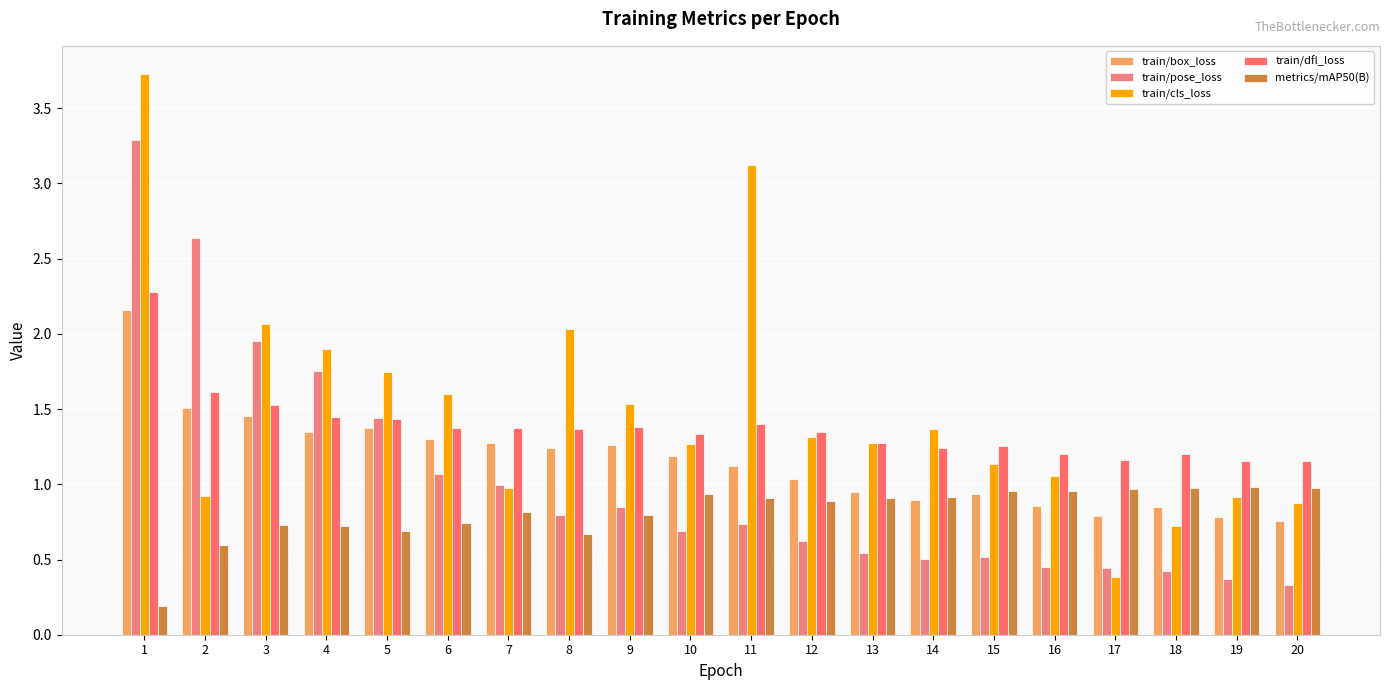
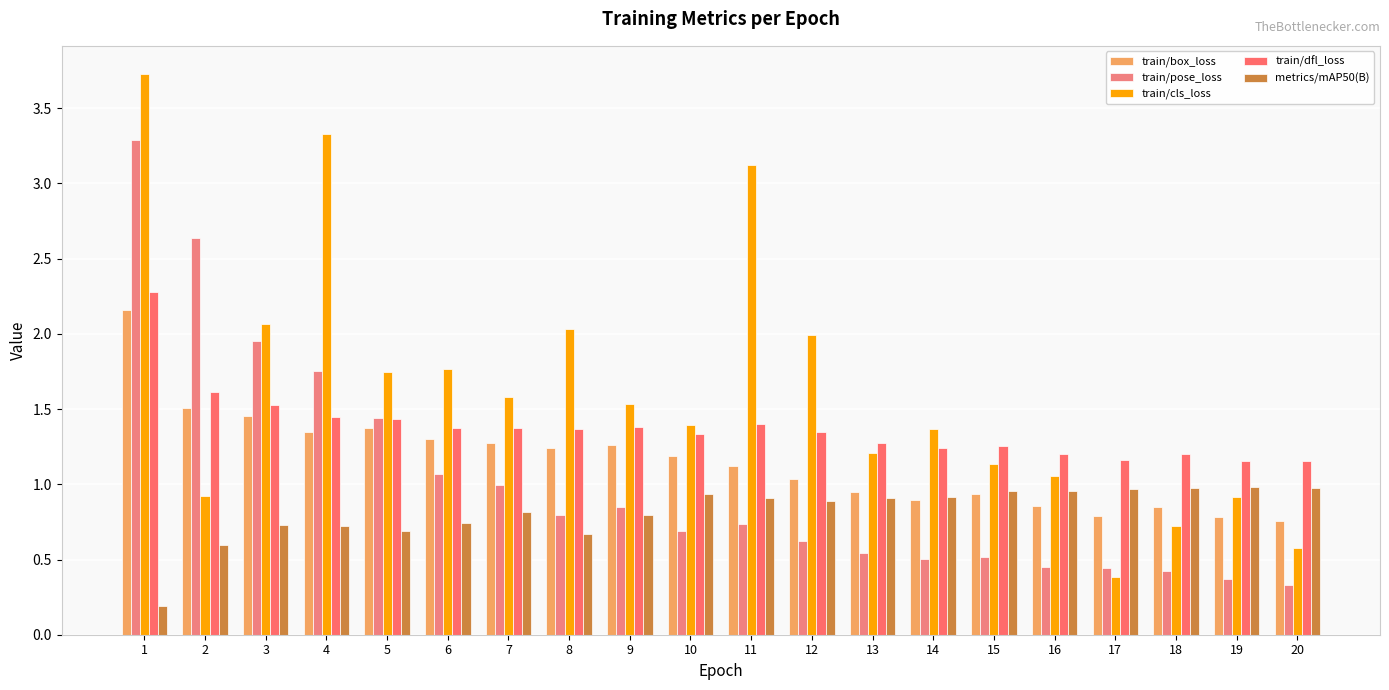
  {
    "train/cls_loss": {
      "1": 3.73,
      "2": 0.92,
      "3": 2.06,
-     "4": 1.90,
+     "4": 3.33,
      "5": 1.75,
-     "6": 1.60,
-     "7": 0.97,
+     "6": 1.77,
+     "7": 1.58,
      "8": 2.03,
      "9": 1.53,
-     "10": 1.27,
+     "10": 1.40,
      "11": 3.12,
-     "12": 1.31,
-     "13": 1.27,
+     "12": 1.99,
+     "13": 1.21,
      "14": 1.37,
      "15": 1.13,
      "16": 1.05,
      "17": 0.38,
      "18": 0.73,
      "19": 0.91,
-     "20": 0.88
+     "20": 0.58
    }
  }
